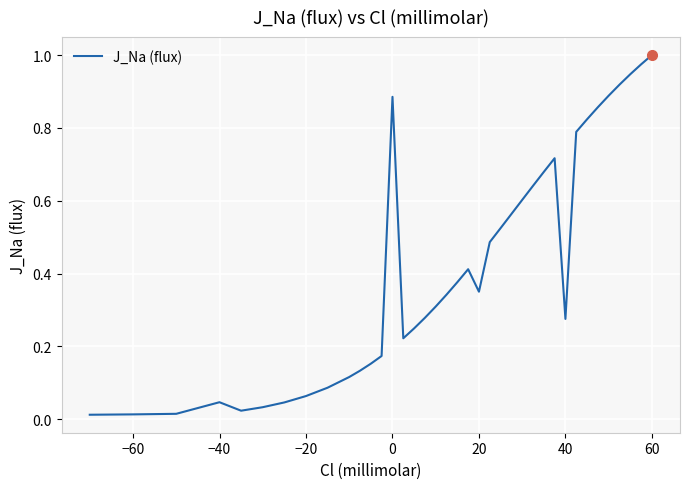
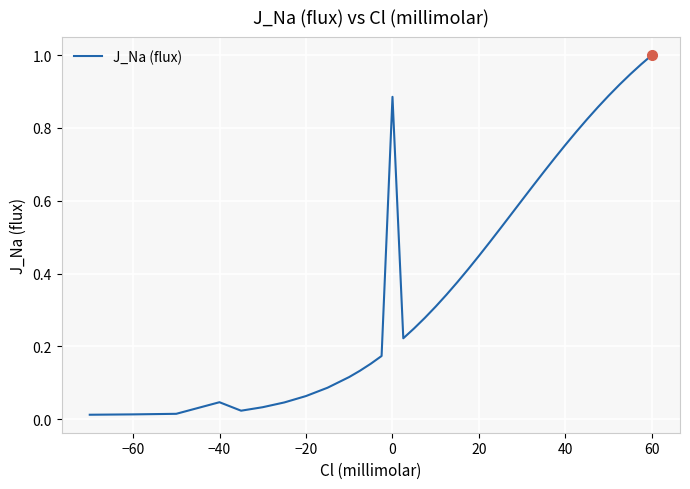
  {
    "J_Na (flux)": {
      "−60": 0.01,
      "−40": 0.05,
      "−20": 0.06,
      "0": 0.89,
-     "20": 0.35,
-     "40": 0.28
+     "20": 0.45,
+     "40": 0.75
    }
  }
